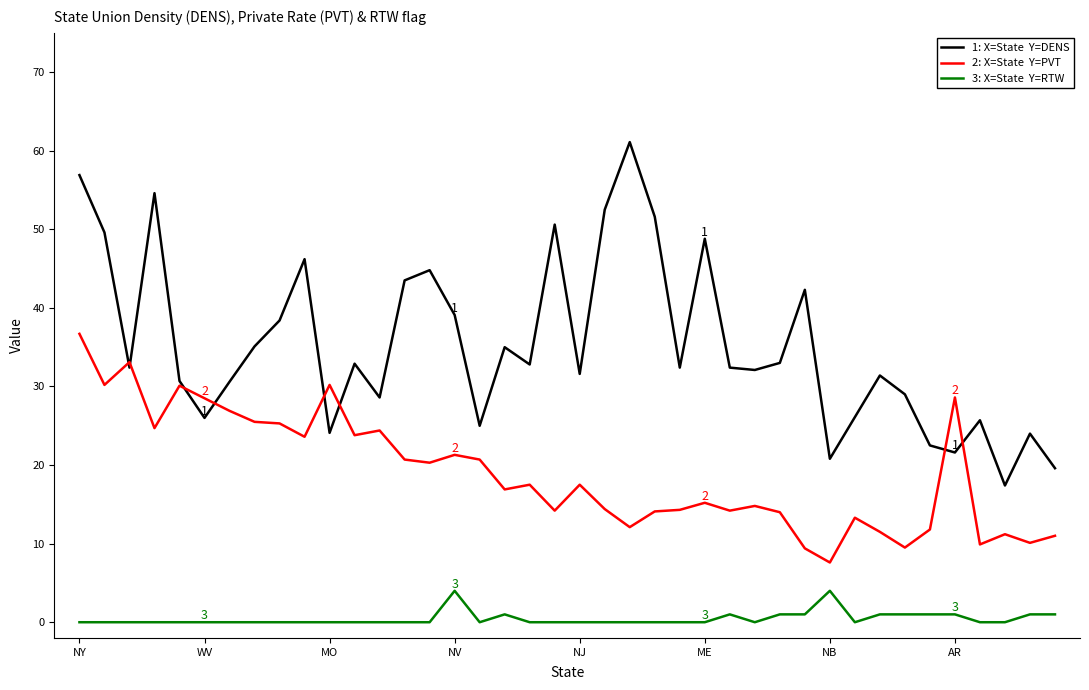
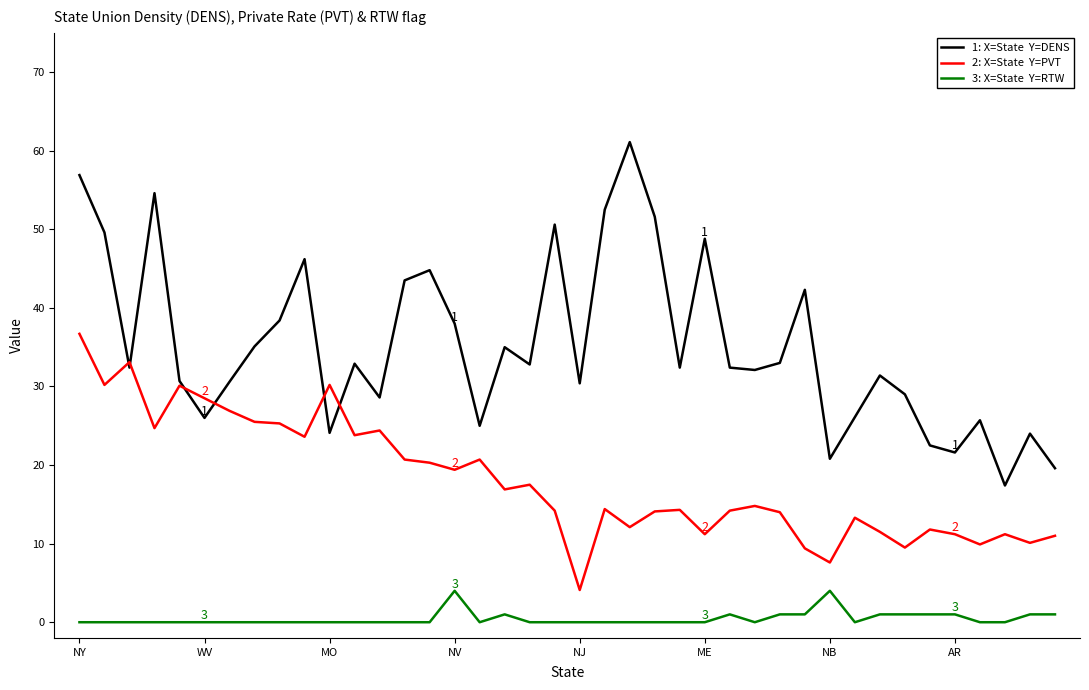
  {
    "1: X=State Y=DENS": {
      "NY": 57,
      "MO": 24,
-     "NV": 39,
-     "NJ": 32,
+     "NV": 38,
+     "NJ": 30,
      "NB": 21
    },
    "2: X=State Y=PVT": {
      "NY": 37,
      "MO": 30,
-     "NV": 21,
-     "NJ": 18,
-     "ME": 15,
+     "NV": 19,
+     "NJ": 4,
+     "ME": 11,
      "NB": 8,
-     "AR": 29
+     "AR": 11
    },
    "3: X=State Y=RTW": {
      "NY": 0,
      "MO": 0,
      "NJ": 0,
      "NB": 4
    }
  }
